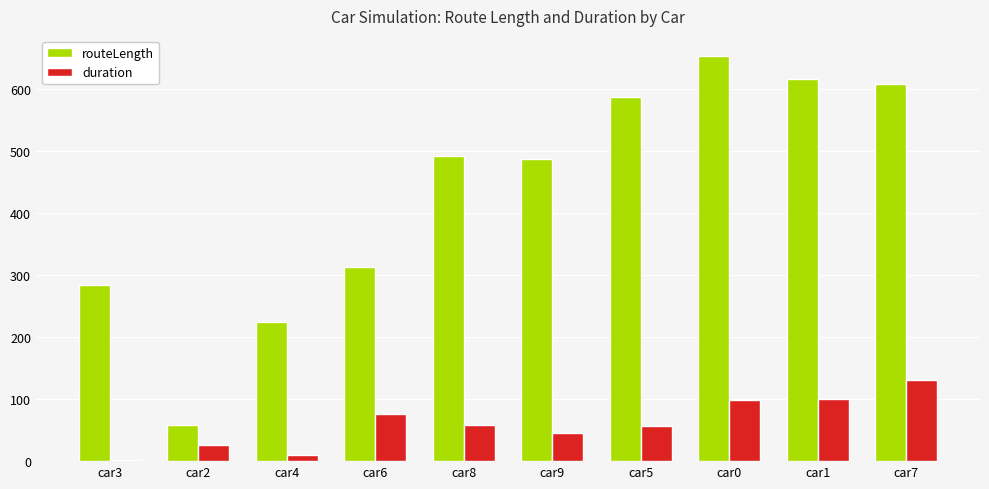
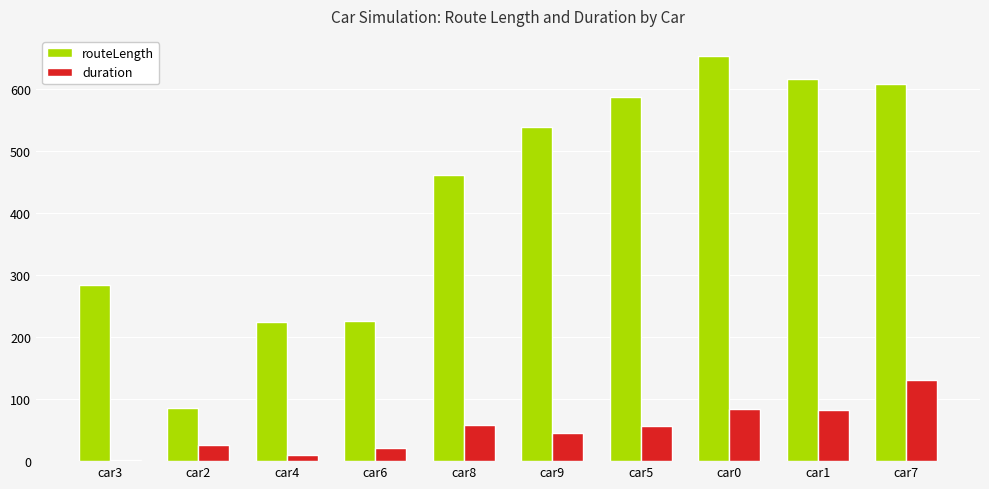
  {
    "routeLength": {
      "car3": 280,
-     "car2": 60,
+     "car2": 90,
      "car4": 220,
-     "car6": 310,
-     "car8": 490,
-     "car9": 490,
+     "car6": 230,
+     "car8": 460,
+     "car9": 540,
      "car5": 590,
      "car0": 650,
      "car1": 620,
      "car7": 610
    },
    "duration": {
      "car2": 30,
      "car4": 10,
-     "car6": 80,
+     "car6": 20,
      "car8": 60,
      "car9": 50,
      "car5": 60,
-     "car0": 100,
-     "car1": 100,
+     "car0": 80,
+     "car1": 80,
      "car7": 130
    }
  }
